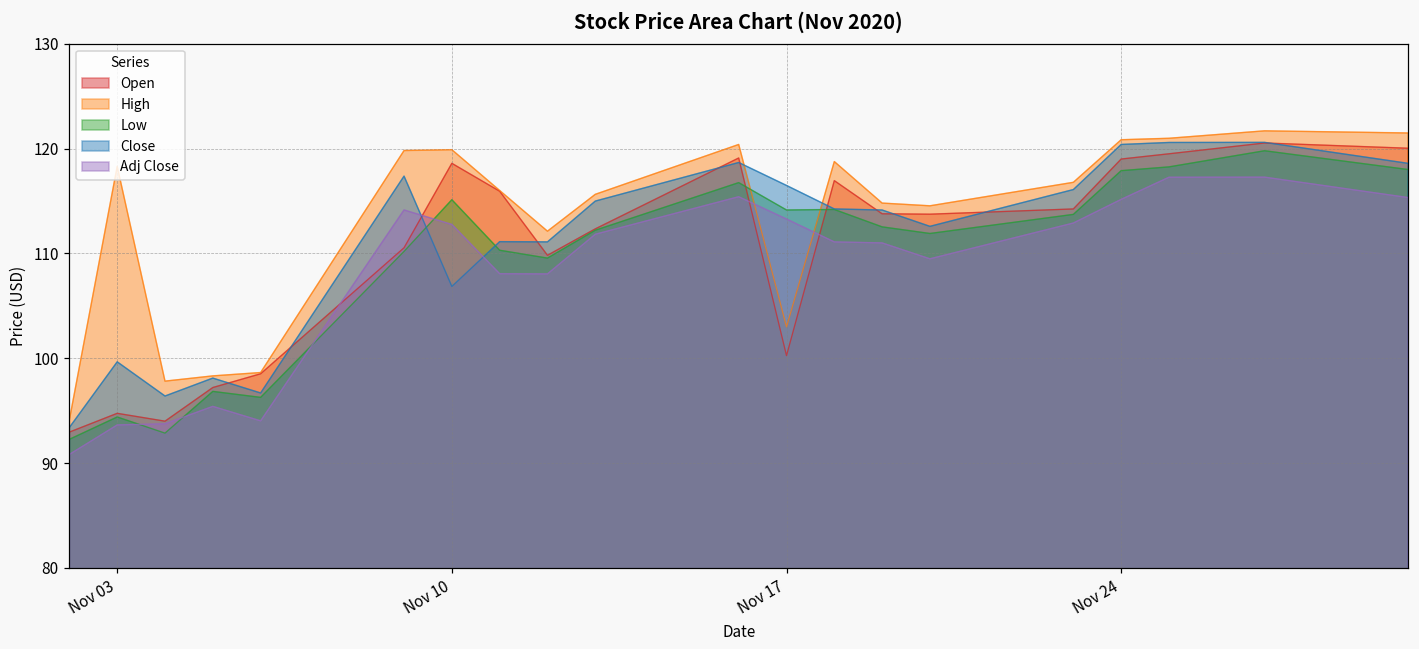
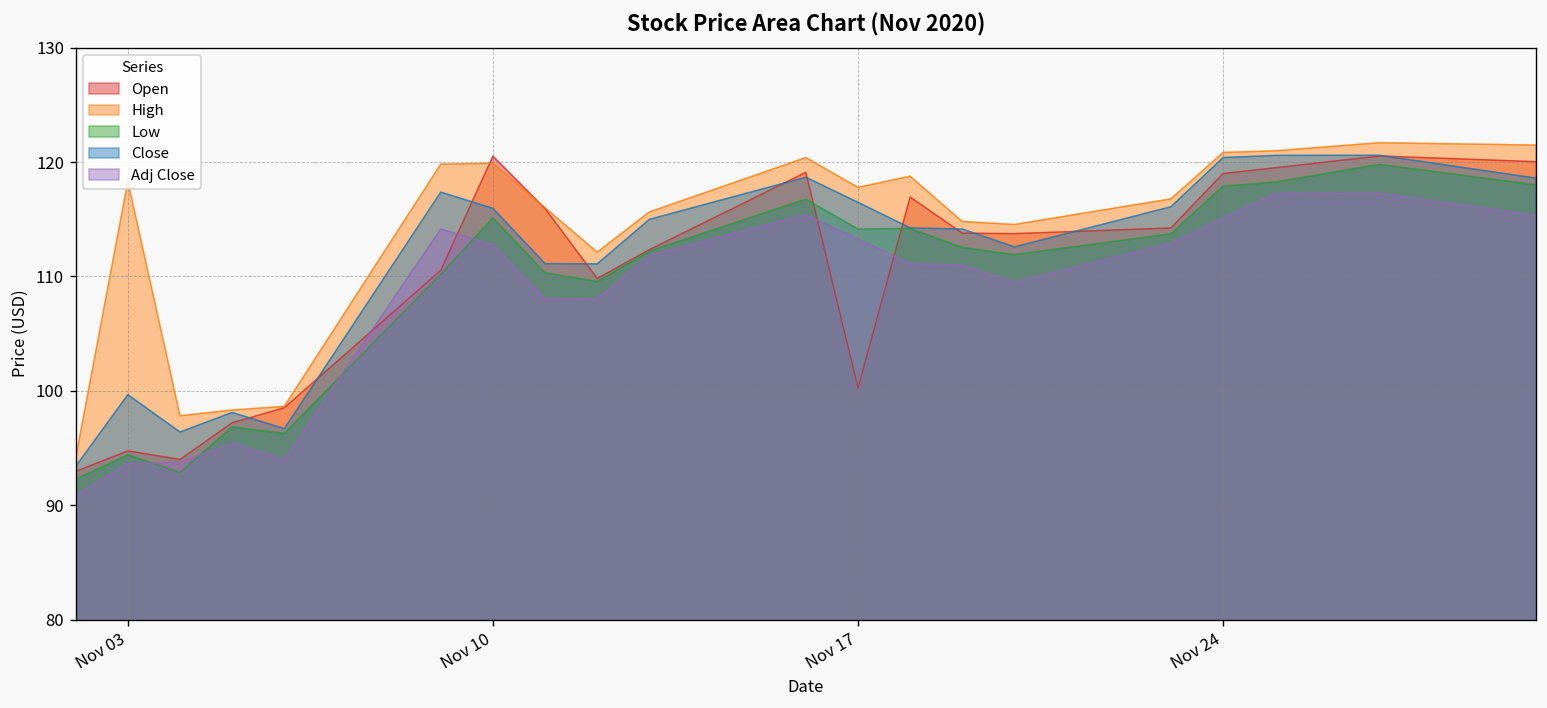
  {
    "Open": {
      "Nov 03": 95,
-     "Nov 10": 119,
+     "Nov 10": 121,
      "Nov 17": 100,
      "Nov 24": 119
    },
    "High": {
      "Nov 10": 120,
-     "Nov 17": 103,
+     "Nov 17": 118,
      "Nov 24": 121
    },
    "Low": {
      "Nov 03": 94,
      "Nov 10": 115,
      "Nov 17": 114,
      "Nov 24": 118
    },
    "Close": {
      "Nov 03": 100,
-     "Nov 10": 107,
+     "Nov 10": 116,
      "Nov 17": 116,
      "Nov 24": 120
    },
    "Adj Close": {
      "Nov 03": 94,
      "Nov 10": 113,
      "Nov 17": 113,
      "Nov 24": 115
    }
  }
